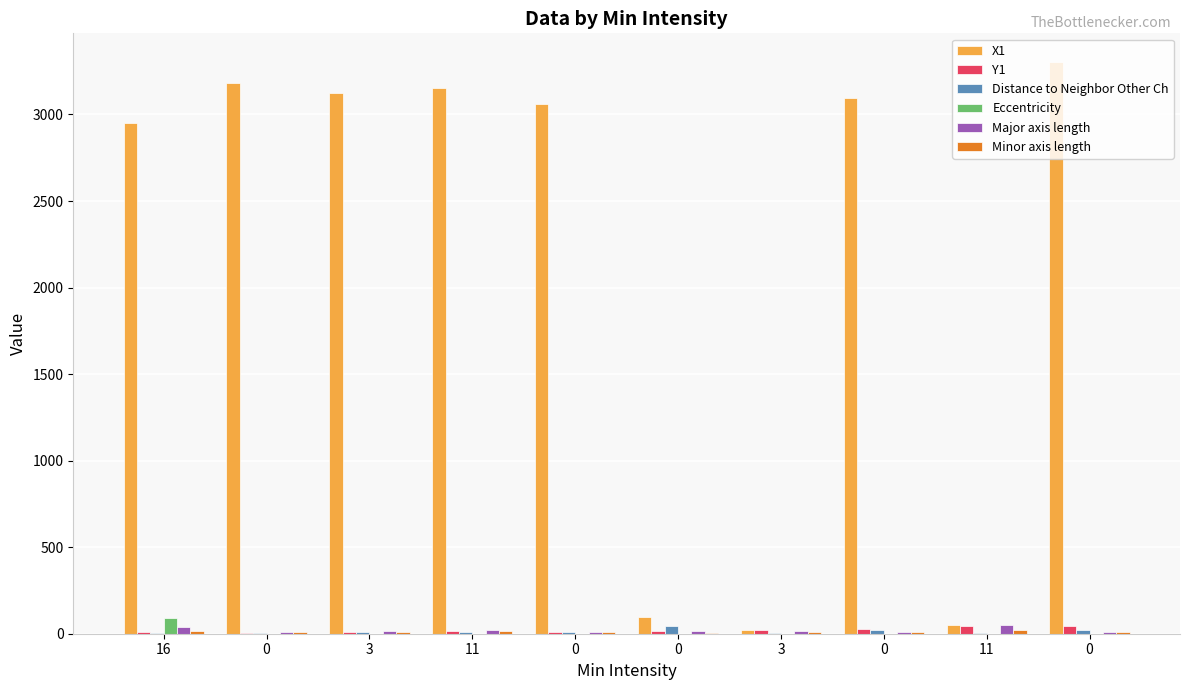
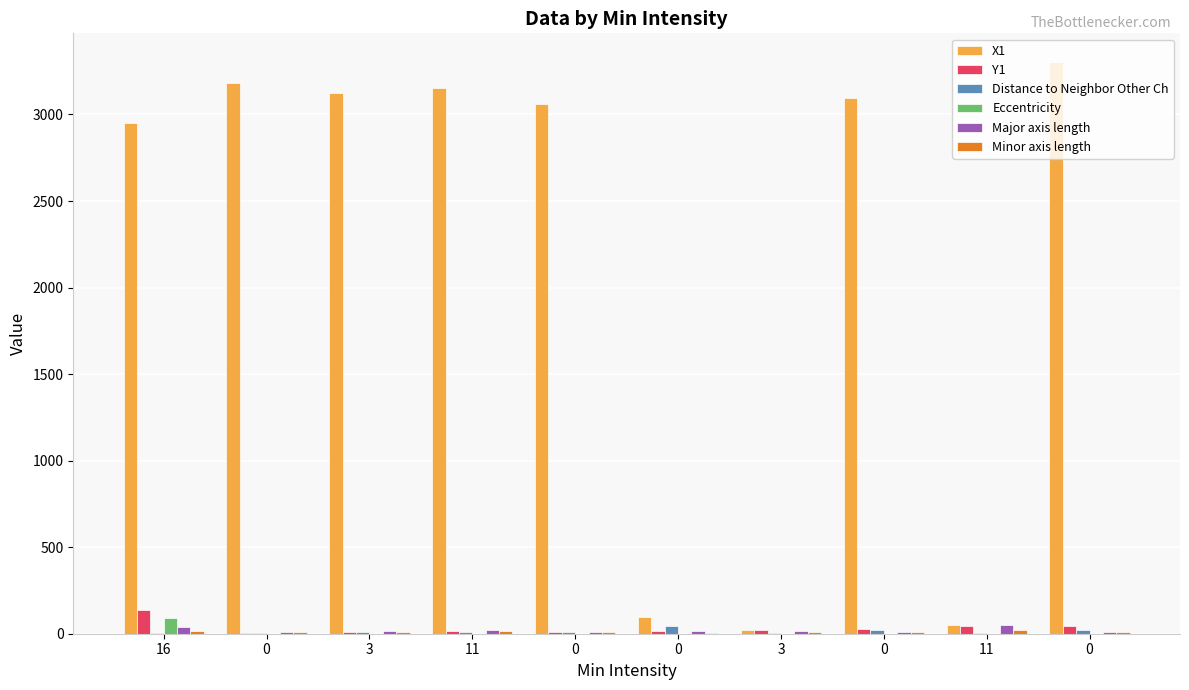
  {
    "Y1": {
-     "16": 10
+     "16": 140
    },
    "Eccentricity": {
      "16": 90
    },
    "Major axis length": {
      "16": 40
    }
  }
